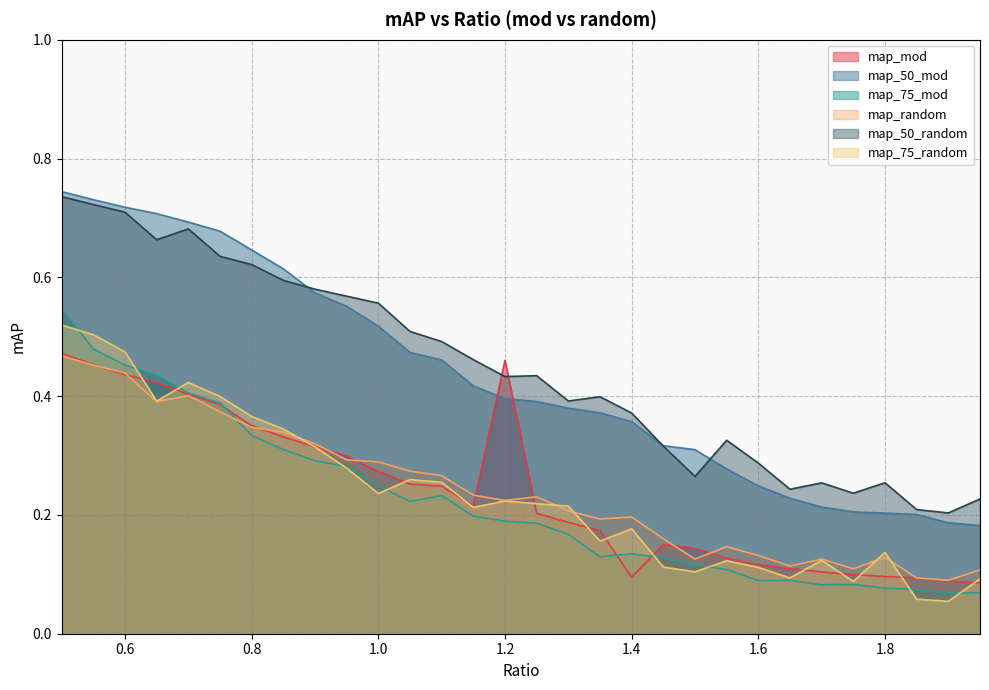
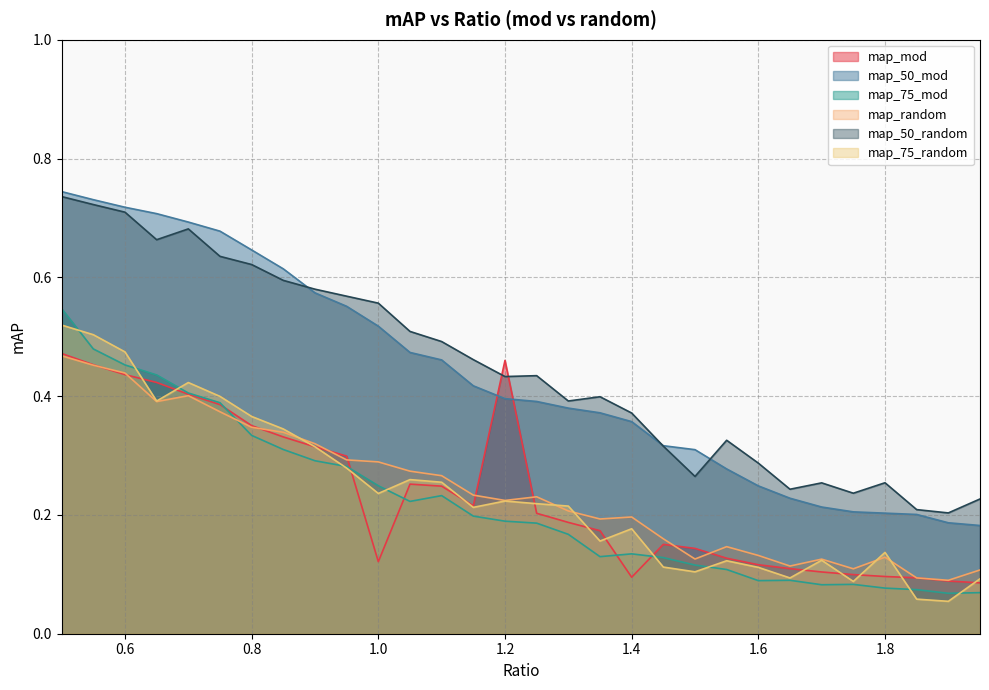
  {
    "map_mod": {
-     "1.0": 0.27,
+     "1.0": 0.12,
      "1.2": 0.46,
      "1.4": 0.10,
      "1.6": 0.12,
      "1.8": 0.10
    }
  }
